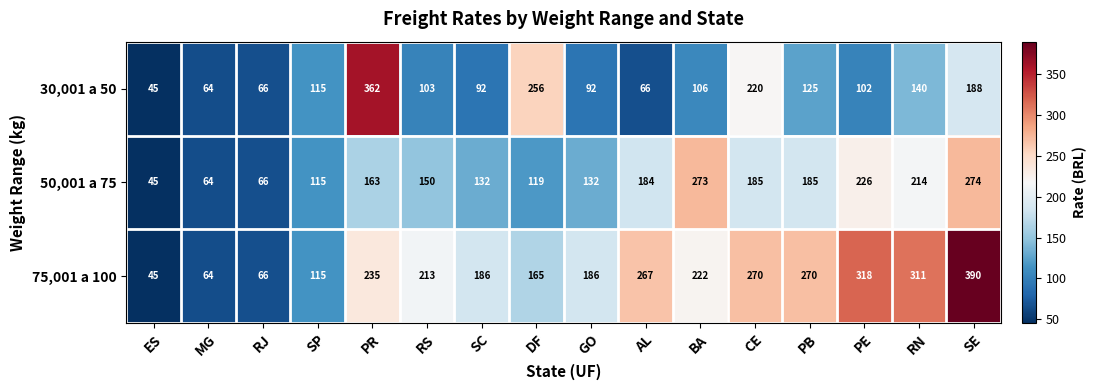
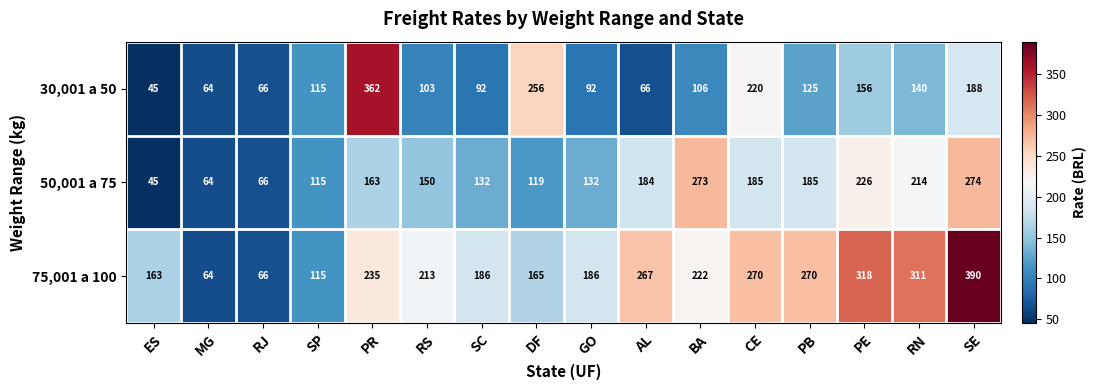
  {
    "30,001 a 50": {
      "ES": 45,
      "MG": 64,
      "RJ": 66,
      "SP": 115,
      "PR": 362,
      "RS": 103,
      "SC": 92,
      "DF": 256,
      "GO": 92,
      "AL": 66,
      "BA": 106,
      "CE": 220,
      "PB": 125,
-     "PE": 102,
+     "PE": 156,
      "RN": 140,
      "SE": 188
    },
    "50,001 a 75": {
      "ES": 45,
      "MG": 64,
      "RJ": 66,
      "SP": 115,
      "PR": 163,
      "RS": 150,
      "SC": 132,
      "DF": 119,
      "GO": 132,
      "AL": 184,
      "BA": 273,
      "CE": 185,
      "PB": 185,
      "PE": 226,
      "RN": 214,
      "SE": 274
    },
    "75,001 a 100": {
-     "ES": 45,
+     "ES": 163,
      "MG": 64,
      "RJ": 66,
      "SP": 115,
      "PR": 235,
      "RS": 213,
      "SC": 186,
      "DF": 165,
      "GO": 186,
      "AL": 267,
      "BA": 222,
      "CE": 270,
      "PB": 270,
      "PE": 318,
      "RN": 311,
      "SE": 390
    }
  }
